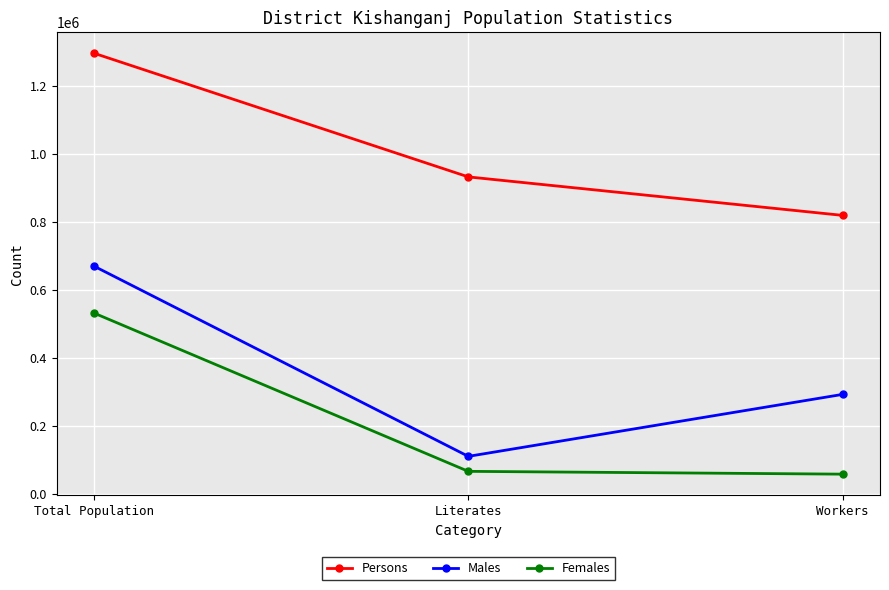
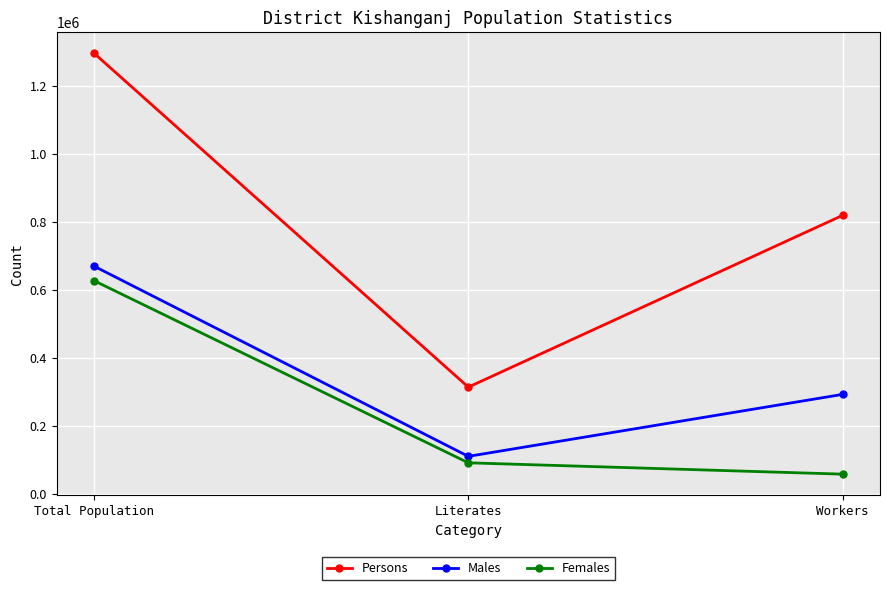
  {
    "Persons": {
      "Total Population": 1300000,
-     "Literates": 930000,
+     "Literates": 310000,
      "Workers": 820000
    },
    "Males": {
      "Total Population": 670000,
      "Literates": 110000,
      "Workers": 290000
    },
    "Females": {
-     "Total Population": 530000,
-     "Literates": 70000,
+     "Total Population": 630000,
+     "Literates": 90000,
      "Workers": 60000
    }
  }
